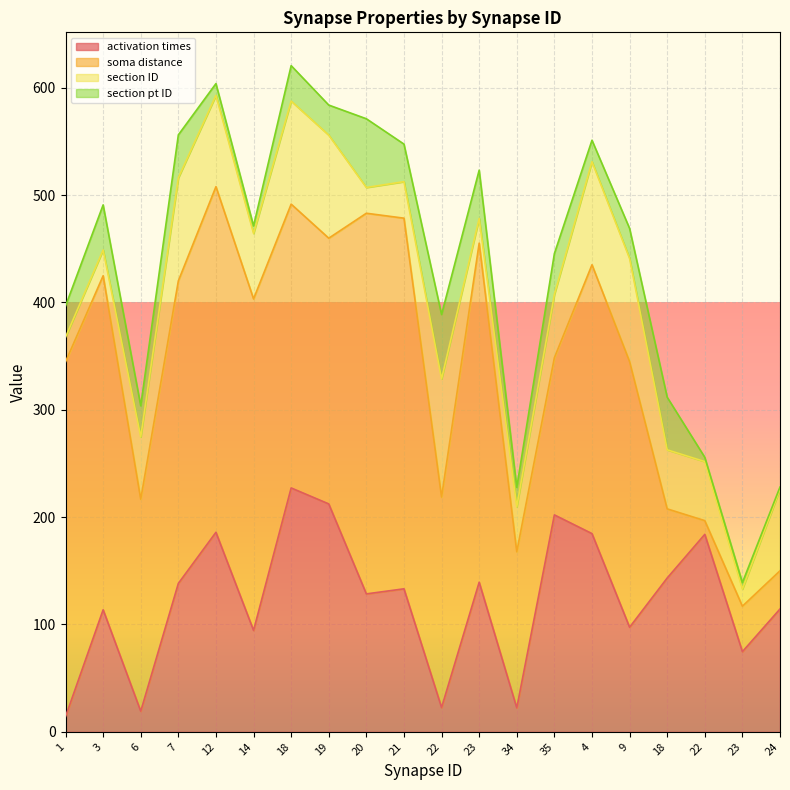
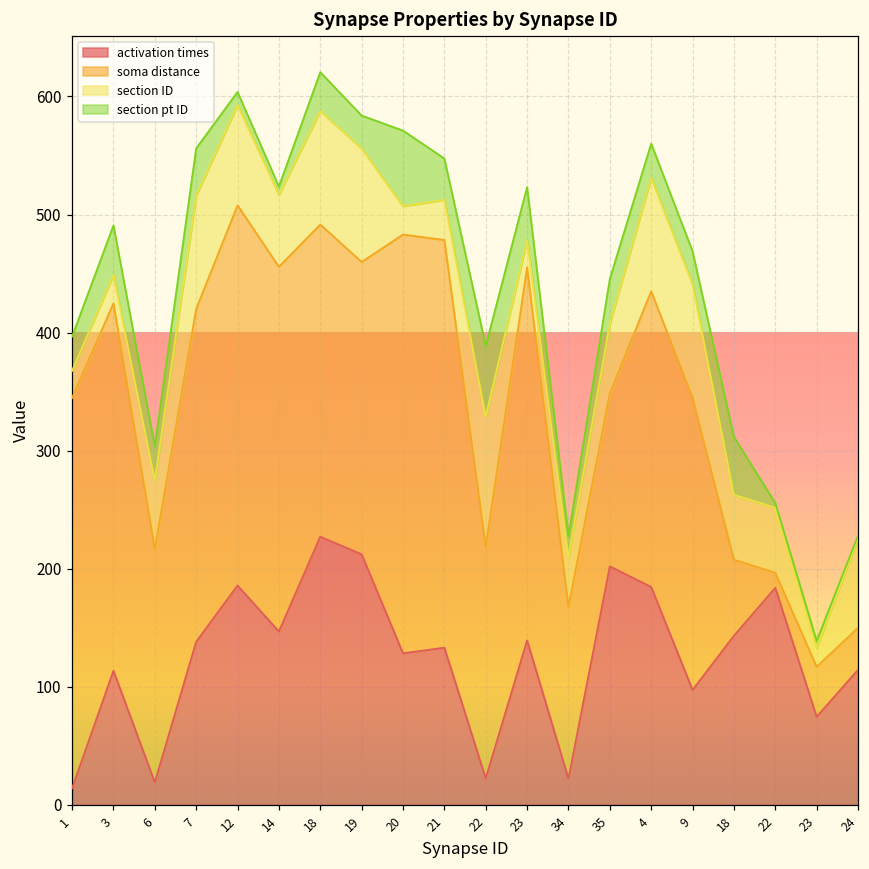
  {
    "activation times": {
      "1": 14,
      "3": 114,
      "6": 19,
      "7": 138,
      "12": 186,
-     "14": 94,
+     "14": 147,
      "19": 212,
      "20": 128,
      "21": 133,
      "34": 22,
      "35": 202,
      "4": 185,
      "9": 97,
      "24": 114
    },
    "soma distance": {
      "1": 330,
      "3": 311,
      "6": 198,
      "7": 282,
      "12": 322,
      "14": 309,
      "19": 248,
      "20": 355,
      "21": 345,
      "34": 145,
      "35": 146,
      "4": 250,
      "9": 248,
      "24": 36
    },
    "section ID": {
      "1": 23,
      "3": 24,
      "6": 58,
      "7": 96,
      "12": 85,
      "14": 61,
      "19": 96,
      "20": 24,
      "21": 34,
      "34": 42,
      "35": 59,
      "4": 96,
      "9": 96
    },
    "section pt ID": {
      "1": 29,
      "3": 42,
      "6": 29,
      "7": 40,
      "12": 11,
      "14": 7,
      "19": 28,
      "20": 64,
      "21": 35,
      "34": 18,
      "35": 38,
-     "4": 20,
+     "4": 29,
      "9": 28
    }
  }
